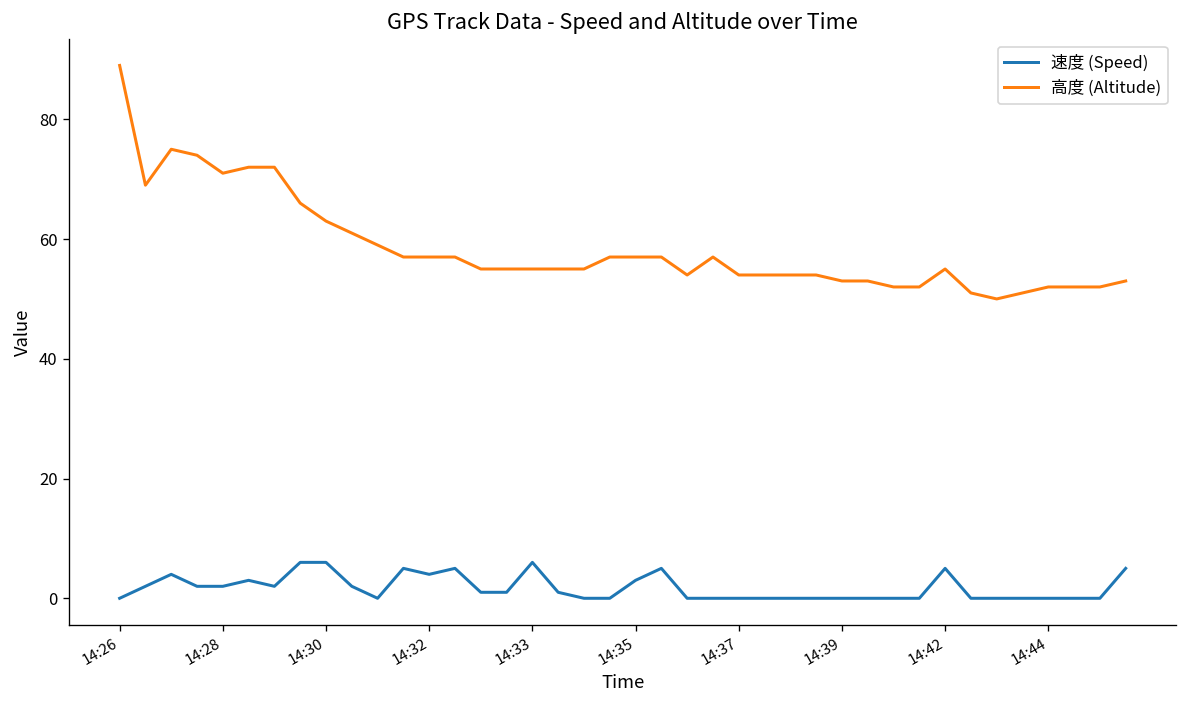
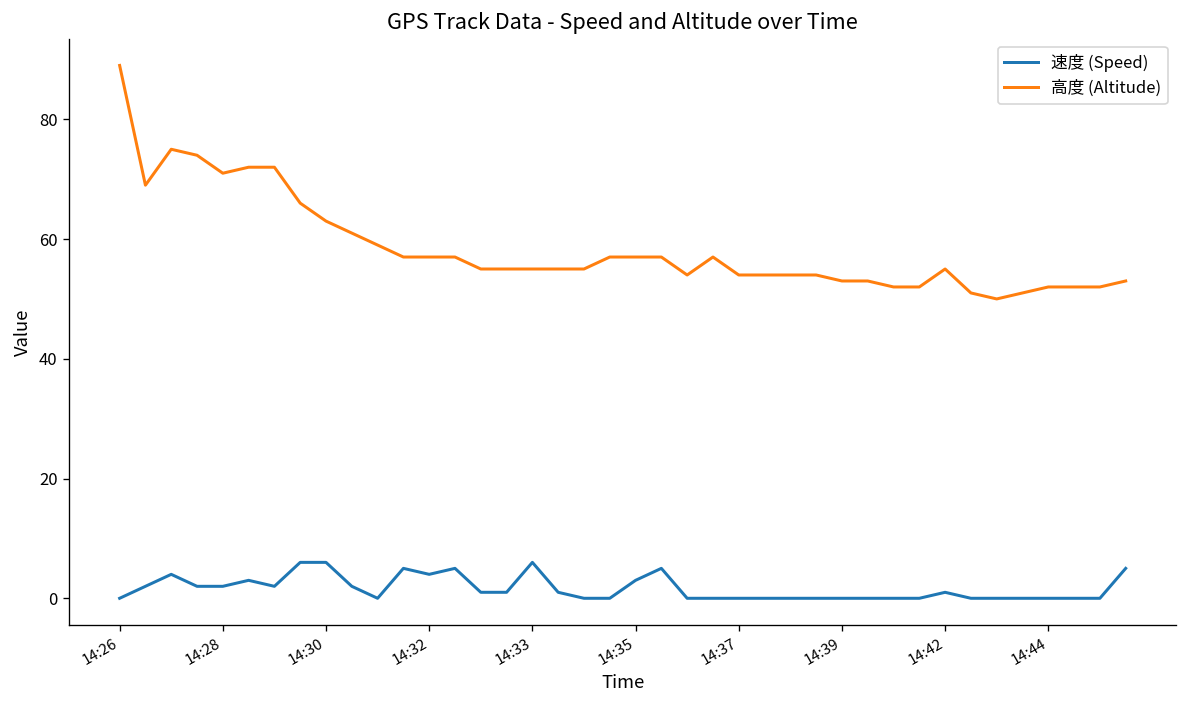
  {
    "速度 (Speed)": {
      "14:26": 0,
-     "14:42": 5
+     "14:42": 1
    },
    "高度 (Altitude)": {
      "14:26": 89,
      "14:42": 55
    }
  }
